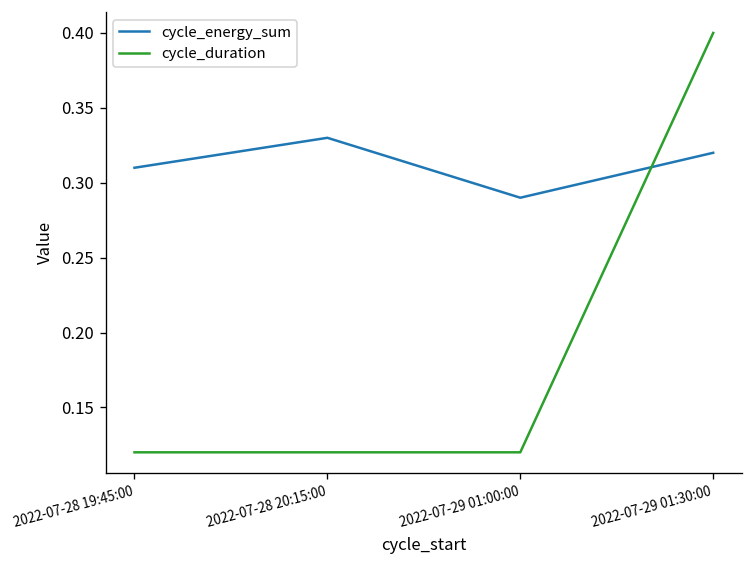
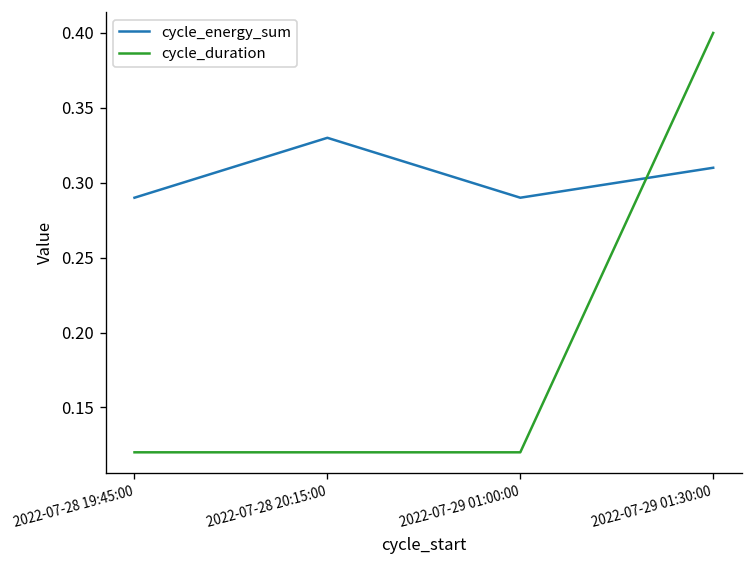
  {
    "cycle_energy_sum": {
-     "2022-07-28 19:45:00": 0.31,
+     "2022-07-28 19:45:00": 0.29,
      "2022-07-28 20:15:00": 0.33,
      "2022-07-29 01:00:00": 0.29,
-     "2022-07-29 01:30:00": 0.32
+     "2022-07-29 01:30:00": 0.31
    },
    "cycle_duration": {
      "2022-07-28 19:45:00": 0.12,
      "2022-07-28 20:15:00": 0.12,
      "2022-07-29 01:00:00": 0.12,
      "2022-07-29 01:30:00": 0.40
    }
  }
